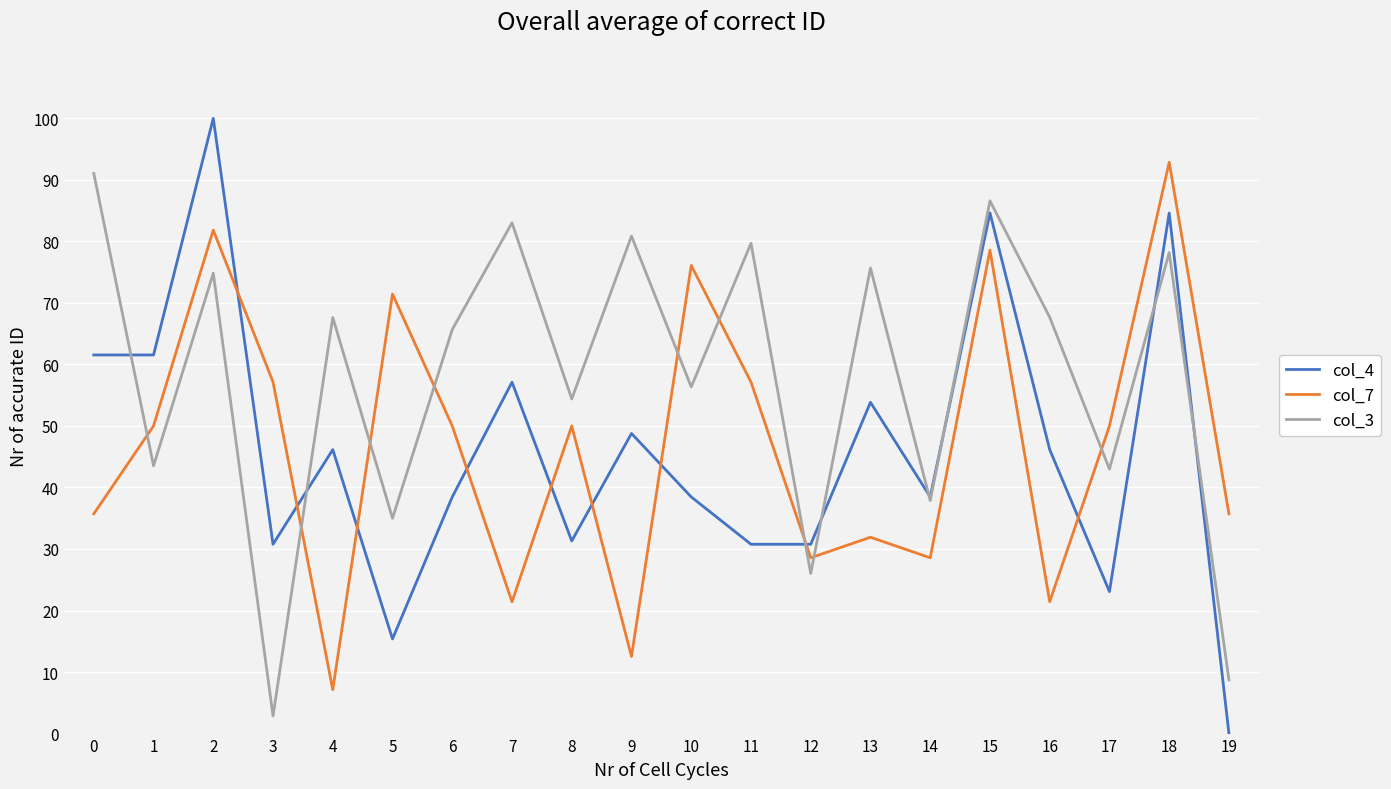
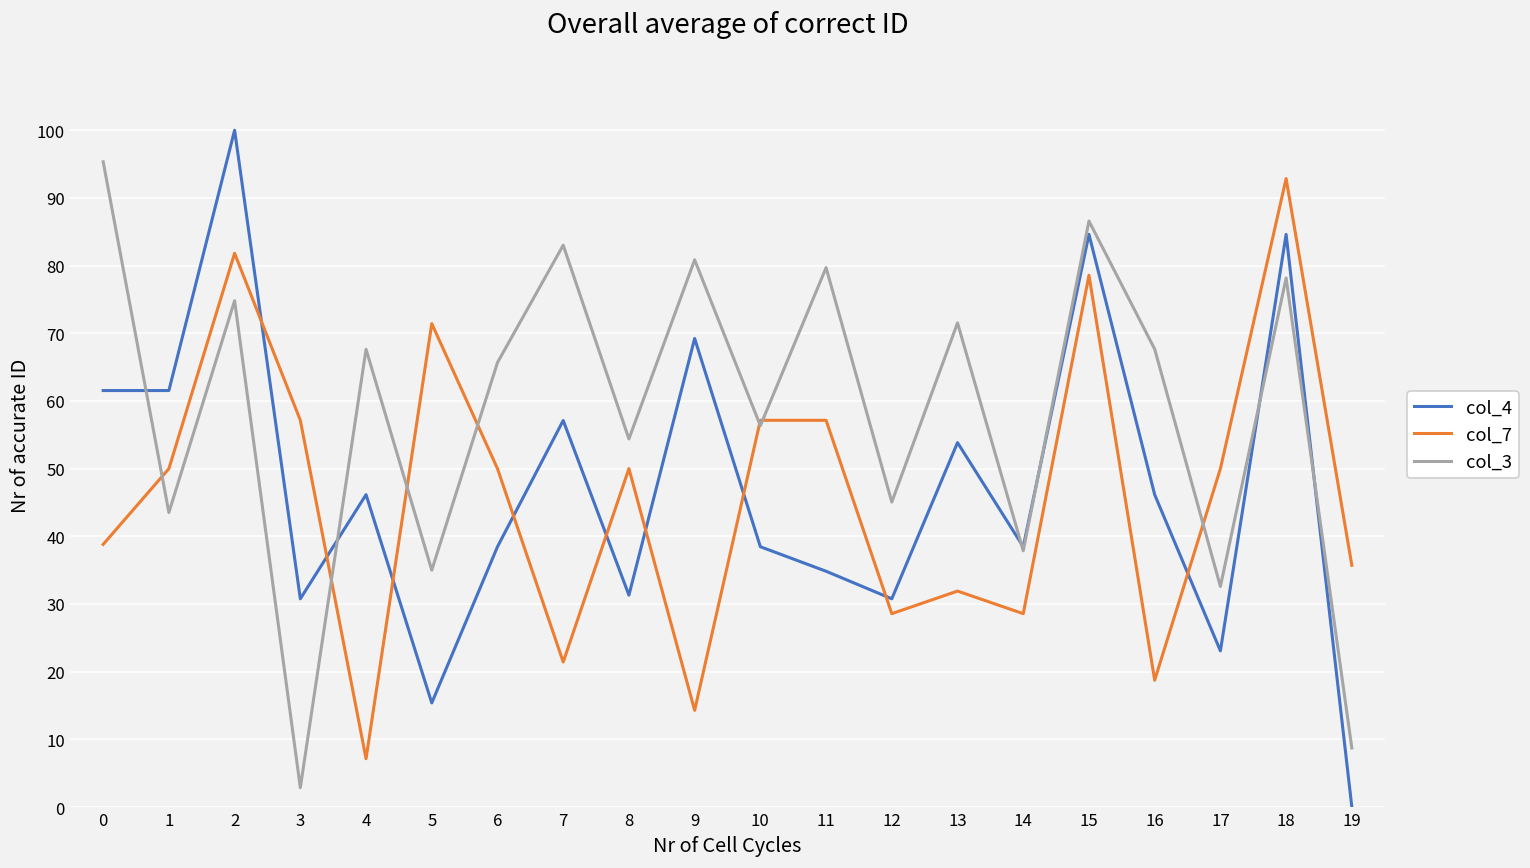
  {
    "col_4": {
      "0": 62,
      "1": 62,
      "2": 100,
      "3": 31,
      "4": 46,
      "5": 15,
      "6": 38,
      "7": 57,
      "8": 31,
-     "9": 49,
+     "9": 69,
      "10": 38,
-     "11": 31,
+     "11": 35,
      "12": 31,
      "13": 54,
      "14": 38,
      "15": 85,
      "16": 46,
      "17": 23,
      "18": 85,
      "19": 0
    },
    "col_7": {
-     "0": 36,
+     "0": 39,
      "1": 50,
      "2": 82,
      "3": 57,
      "4": 7,
      "5": 71,
      "6": 50,
      "7": 21,
      "8": 50,
-     "9": 13,
-     "10": 76,
+     "9": 14,
+     "10": 57,
      "11": 57,
      "12": 29,
      "13": 32,
      "14": 29,
      "15": 79,
-     "16": 21,
+     "16": 19,
      "17": 50,
      "18": 93,
      "19": 36
    },
    "col_3": {
-     "0": 91,
+     "0": 95,
      "1": 44,
      "2": 75,
      "3": 3,
      "4": 68,
      "5": 35,
      "6": 66,
      "7": 83,
      "8": 54,
      "9": 81,
      "10": 56,
      "11": 80,
-     "12": 26,
-     "13": 76,
+     "12": 45,
+     "13": 72,
      "14": 38,
      "15": 87,
      "16": 68,
-     "17": 43,
+     "17": 33,
      "18": 78,
      "19": 9
    }
  }
